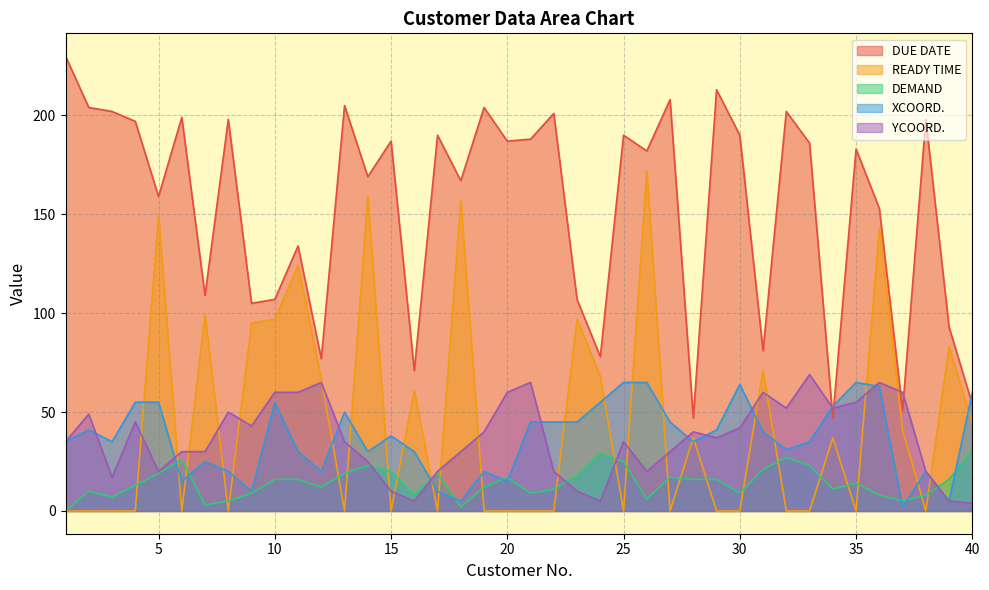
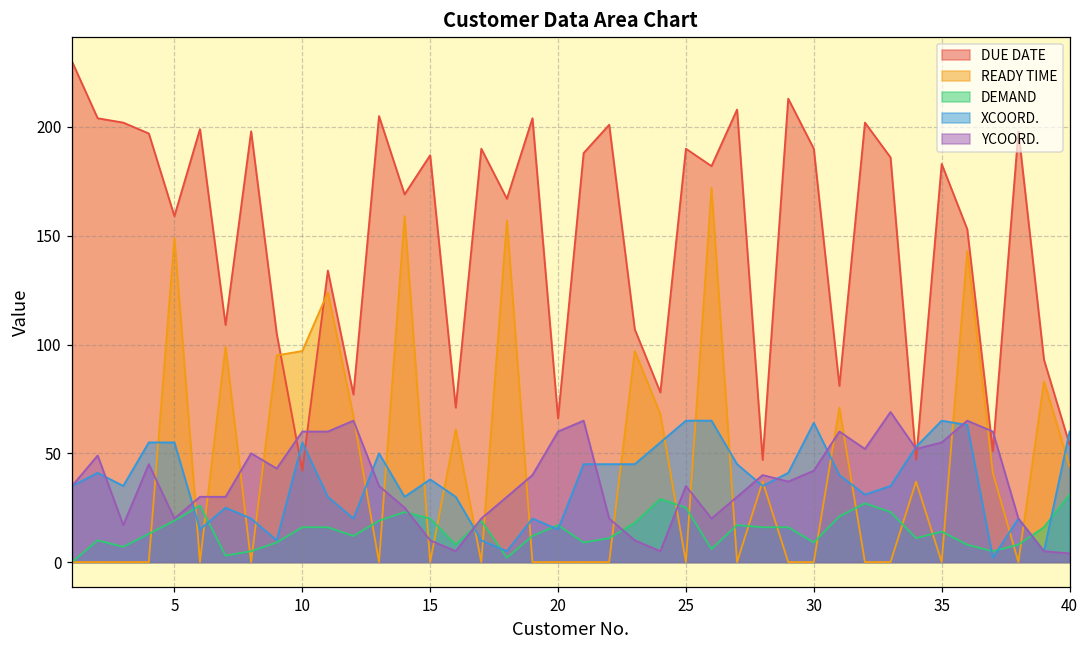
  {
    "DUE DATE": {
      "5": 159,
-     "10": 107,
+     "10": 42,
      "15": 187,
-     "20": 187,
+     "20": 66,
      "25": 190,
      "30": 190,
      "35": 183,
      "40": 54
    },
    "READY TIME": {
      "5": 149,
      "10": 97,
      "15": 0,
      "20": 0,
      "25": 0,
      "30": 0,
      "35": 0,
      "40": 44
    },
    "DEMAND": {
      "10": 16,
      "15": 20,
      "20": 17,
      "25": 25,
      "30": 9,
      "35": 14,
      "40": 31
    },
    "XCOORD.": {
      "5": 55,
      "10": 55,
      "15": 38,
      "20": 15,
      "25": 65,
      "30": 64,
      "35": 65,
      "40": 60
    },
    "YCOORD.": {
      "10": 60,
      "15": 10,
      "20": 60,
      "25": 35,
      "30": 42,
      "35": 55,
      "40": 4
    }
  }
